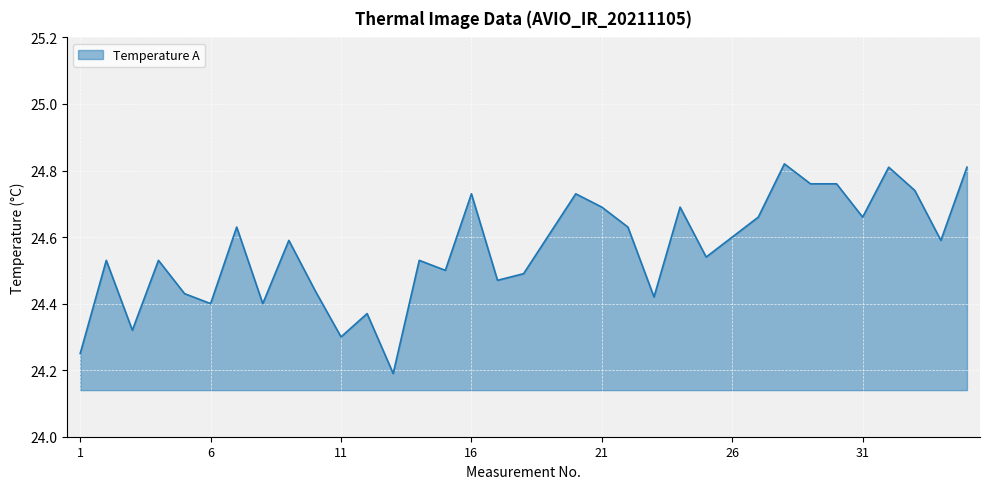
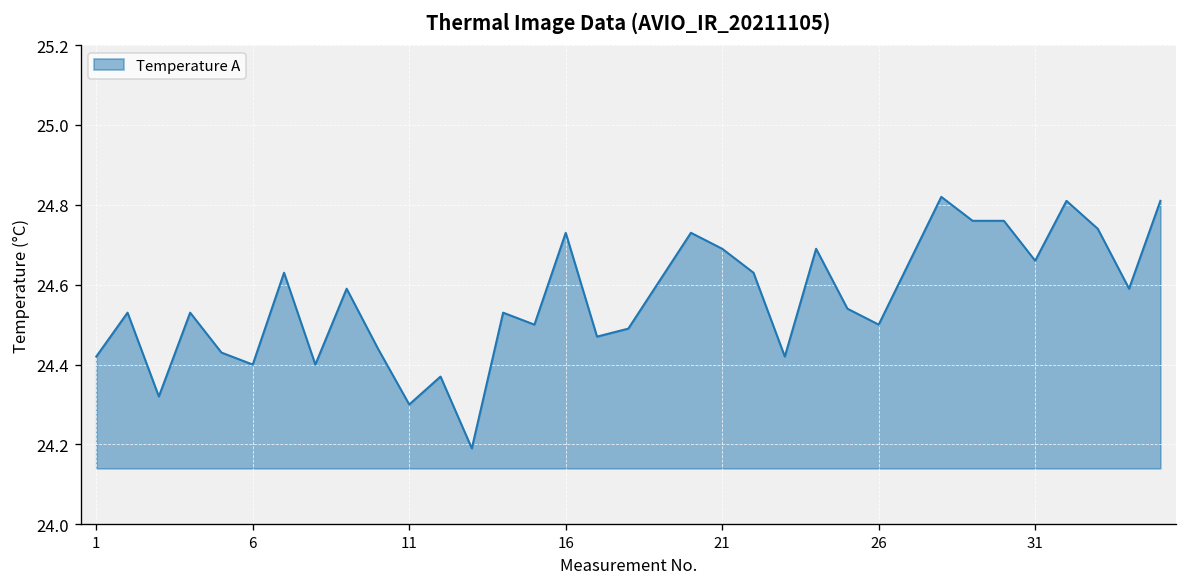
  {
-   "1": 24.25,
+   "1": 24.42,
    "6": 24.40,
    "11": 24.30,
    "16": 24.73,
    "21": 24.69,
-   "26": 24.6,
+   "26": 24.5,
    "31": 24.66
  }
